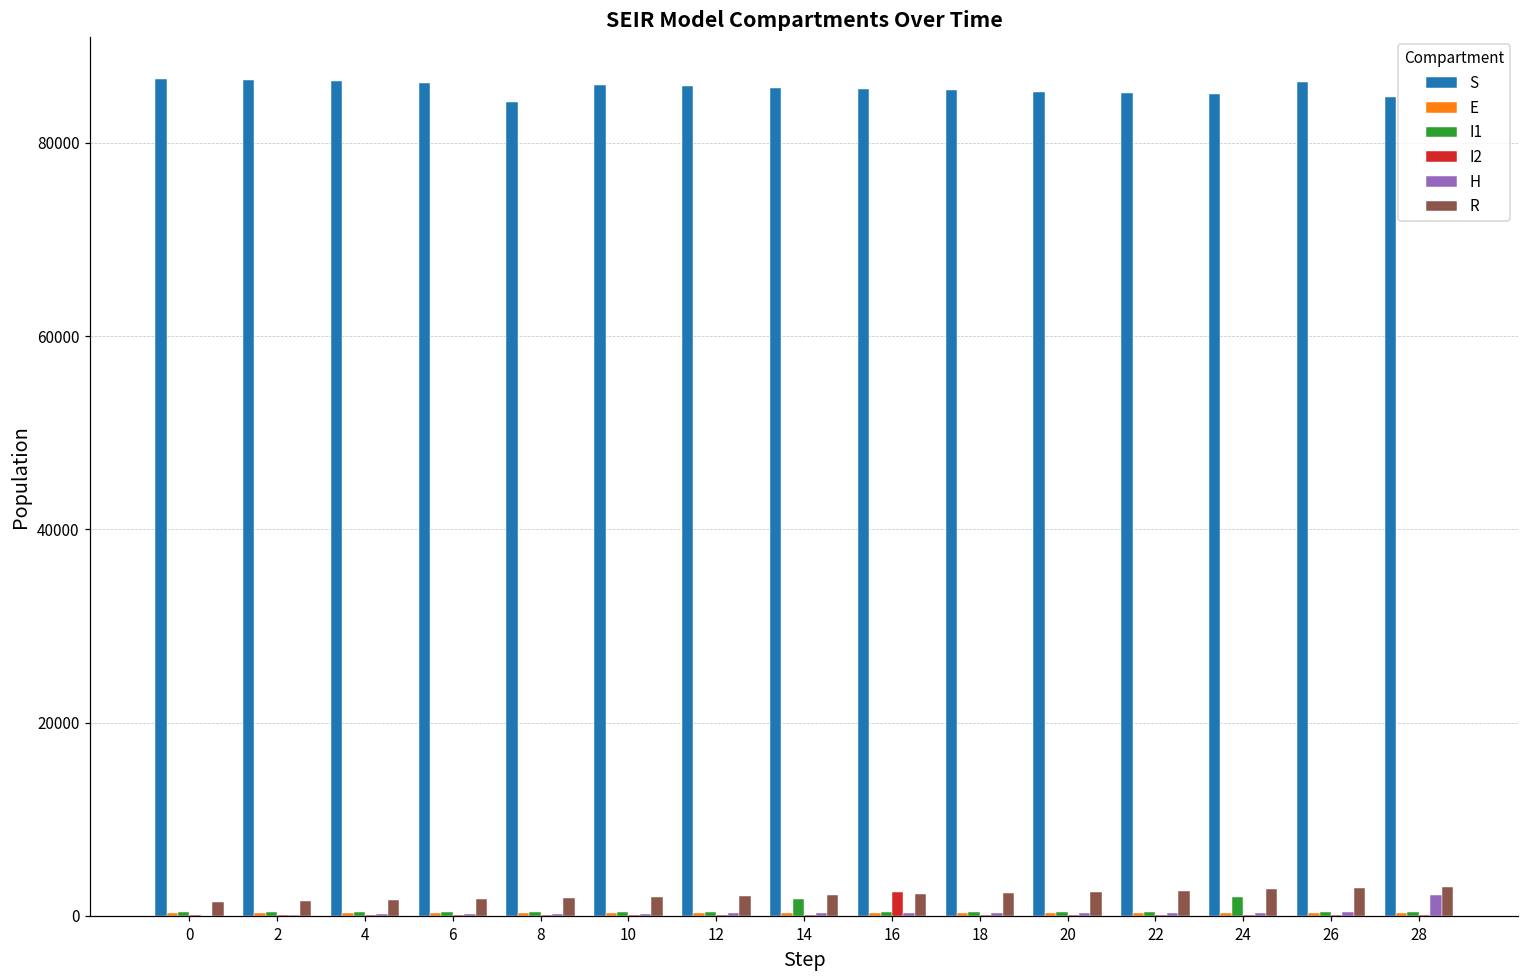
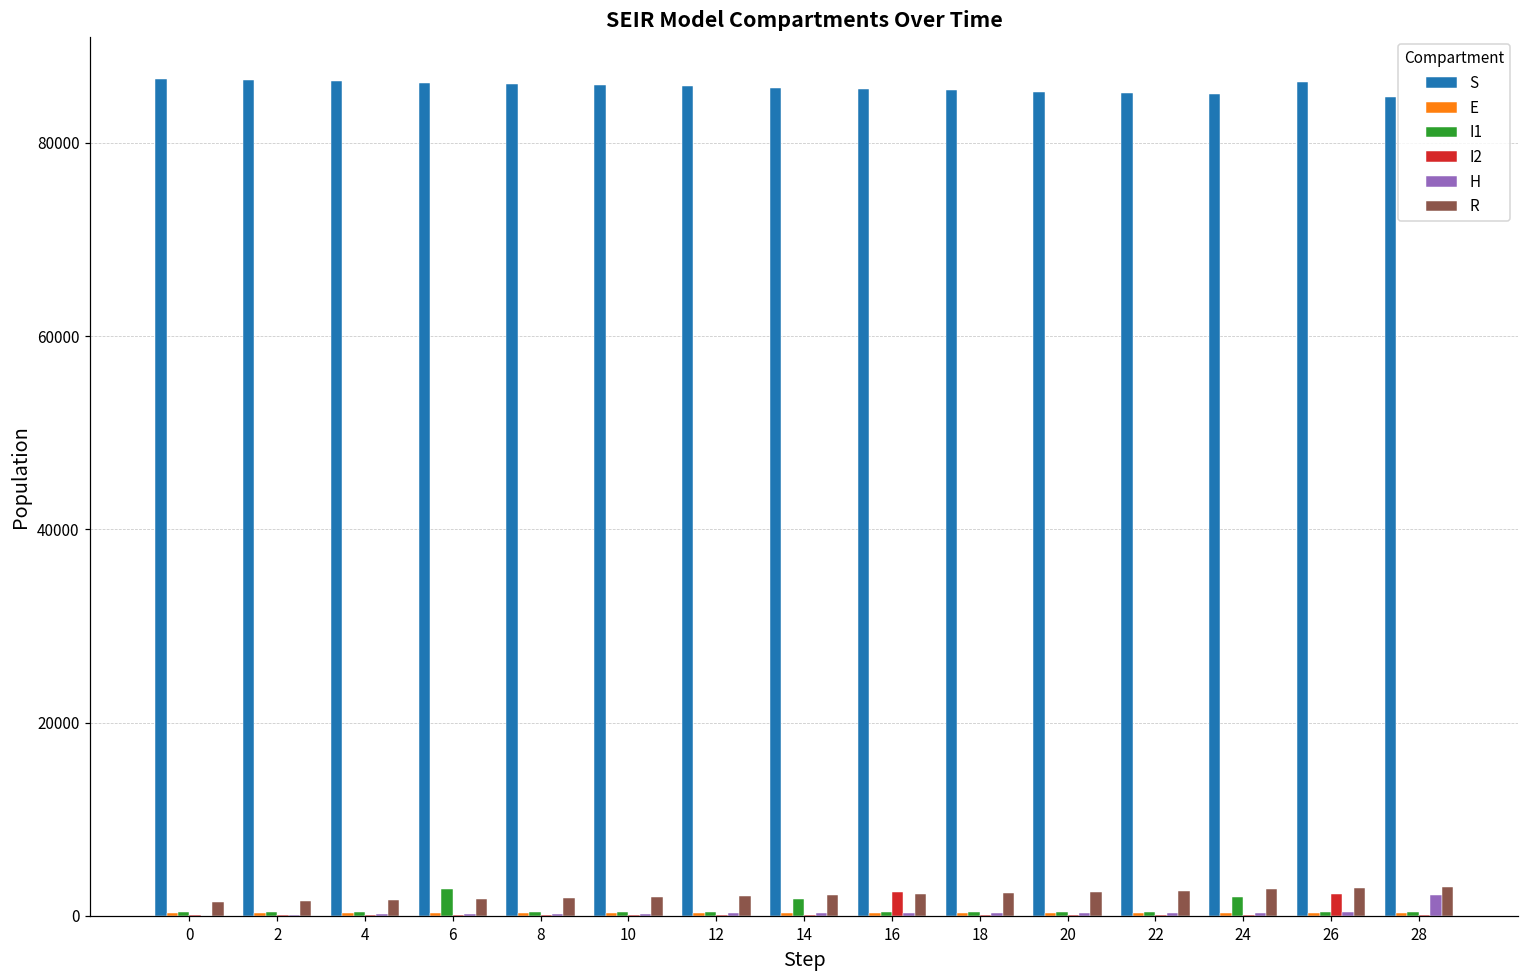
  {
    "S": {
      "0": 87000,
      "2": 87000,
      "4": 86000,
      "6": 86000,
-     "8": 84000,
+     "8": 86000,
      "10": 86000,
      "12": 86000,
      "14": 86000,
      "16": 86000,
      "18": 85000,
      "20": 85000,
      "22": 85000,
      "24": 85000,
      "26": 86000,
      "28": 85000
    },
    "E": {
      "2": 0,
      "4": 0,
      "6": 0,
      "8": 0,
      "10": 0,
      "12": 0,
      "14": 0,
      "16": 0,
      "18": 0,
      "20": 0,
      "22": 0,
      "24": 0,
      "26": 0,
      "28": 0
    },
    "I1": {
      "0": 0,
      "2": 0,
      "4": 0,
-     "6": 0,
+     "6": 3000,
      "8": 0,
      "10": 0,
      "12": 0,
      "14": 2000,
      "16": 0,
      "18": 0,
      "20": 0,
      "22": 0,
      "24": 2000,
      "26": 0,
      "28": 0
    },
    "I2": {
      "16": 2000,
-     "26": 0
+     "26": 2000
    },
    "H": {
      "14": 0,
      "16": 0,
      "18": 0,
      "20": 0,
      "22": 0,
      "24": 0,
      "26": 0,
      "28": 2000
    },
    "R": {
      "0": 1000,
      "2": 2000,
      "4": 2000,
      "6": 2000,
      "8": 2000,
      "10": 2000,
      "12": 2000,
      "14": 2000,
      "16": 2000,
      "18": 2000,
      "20": 3000,
      "22": 3000,
      "24": 3000,
      "26": 3000,
      "28": 3000
    }
  }
